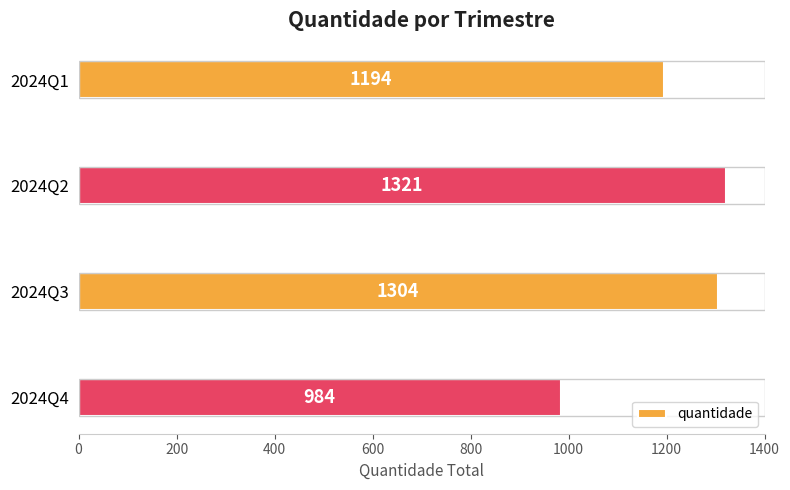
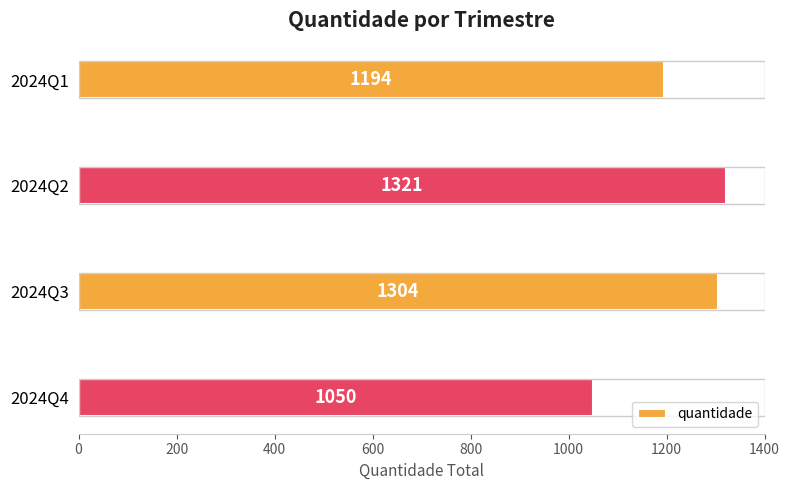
  {
    "2024Q1": 1194,
    "2024Q2": 1321,
    "2024Q3": 1304,
-   "2024Q4": 984
+   "2024Q4": 1050
  }
